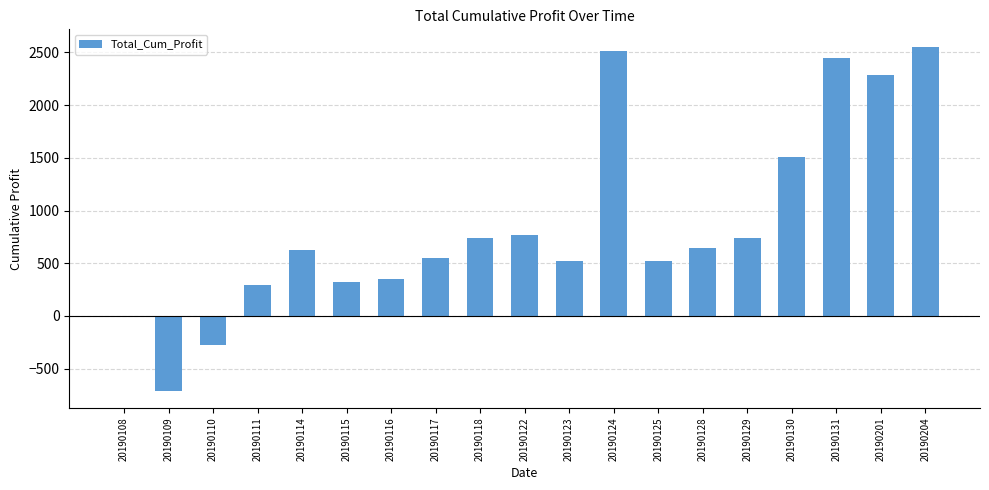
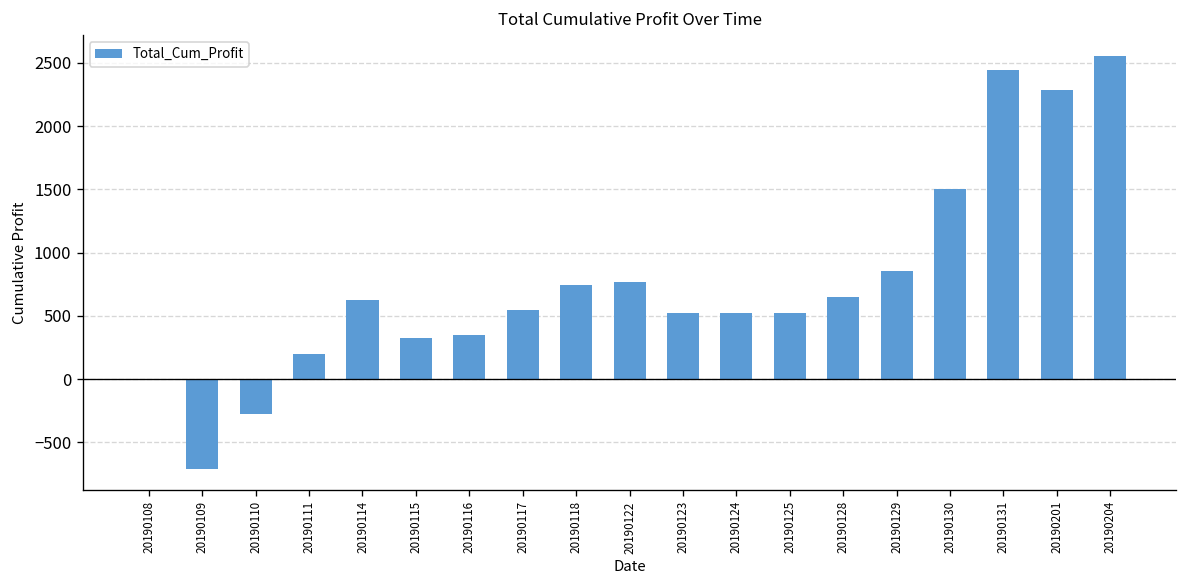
  {
    "20190109": -710,
    "20190110": -280,
-   "20190111": 300,
+   "20190111": 200,
    "20190114": 630,
    "20190115": 330,
    "20190116": 350,
    "20190117": 550,
    "20190118": 740,
    "20190122": 770,
    "20190123": 520,
-   "20190124": 2510,
+   "20190124": 520,
    "20190125": 520,
    "20190128": 650,
-   "20190129": 740,
+   "20190129": 850,
    "20190130": 1510,
    "20190131": 2440,
    "20190201": 2290,
    "20190204": 2560
  }
